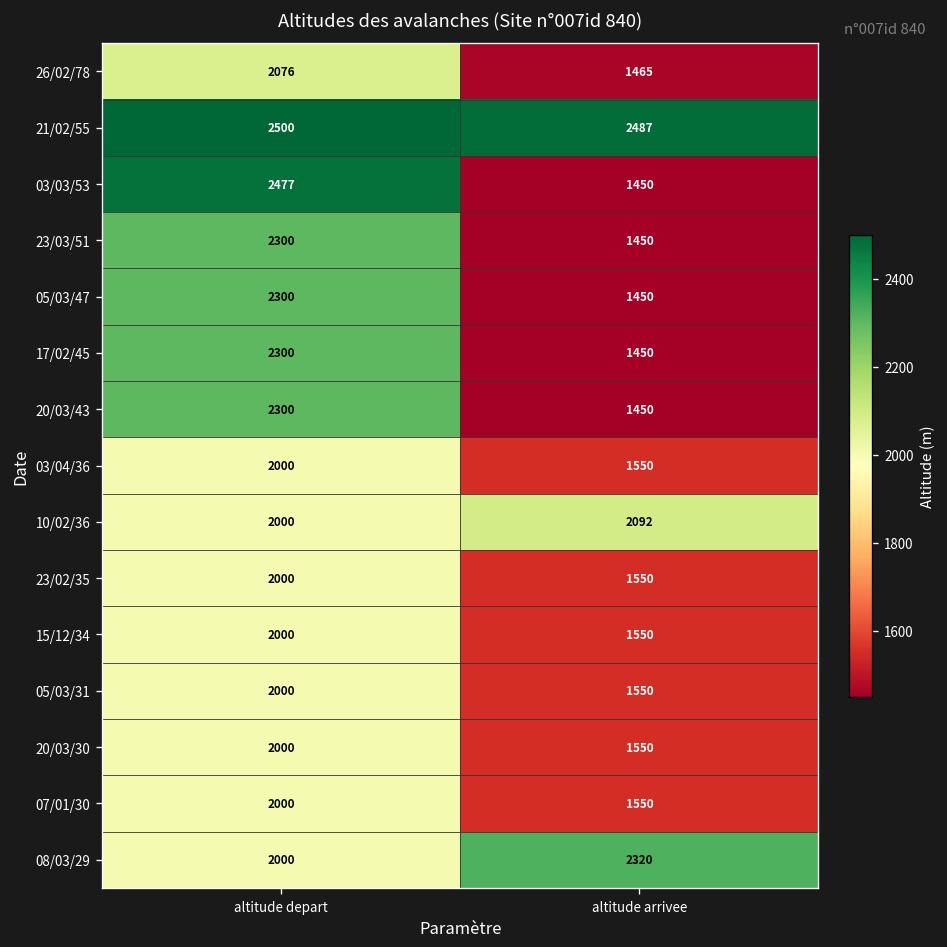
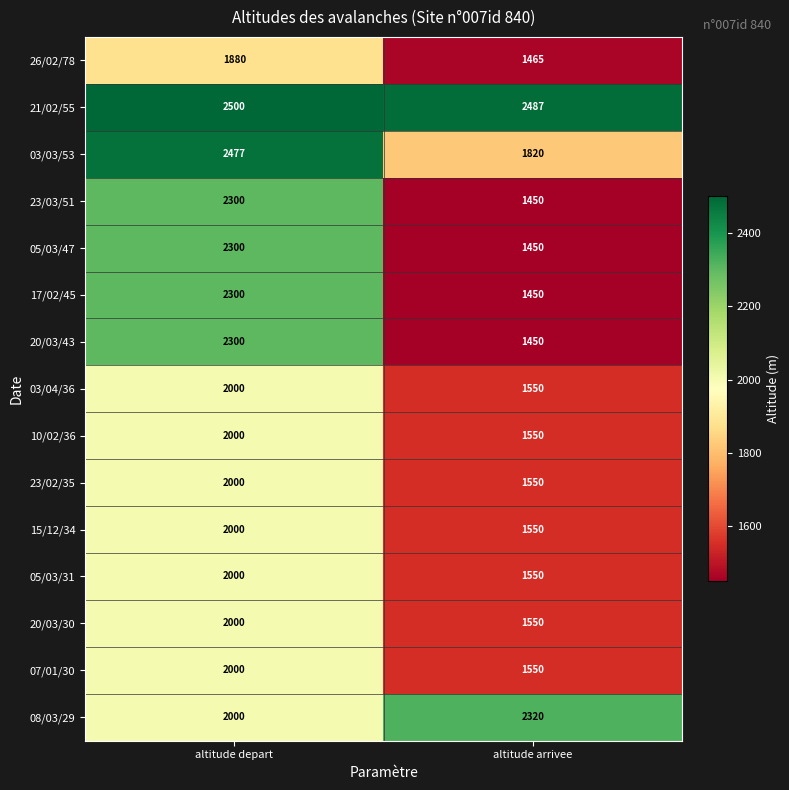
  {
    "26/02/78": {
-     "altitude depart": 2076,
+     "altitude depart": 1880,
      "altitude arrivee": 1465
    },
    "21/02/55": {
      "altitude depart": 2500,
      "altitude arrivee": 2487
    },
    "03/03/53": {
      "altitude depart": 2477,
-     "altitude arrivee": 1450
+     "altitude arrivee": 1820
    },
    "23/03/51": {
      "altitude depart": 2300,
      "altitude arrivee": 1450
    },
    "05/03/47": {
      "altitude depart": 2300,
      "altitude arrivee": 1450
    },
    "17/02/45": {
      "altitude depart": 2300,
      "altitude arrivee": 1450
    },
    "20/03/43": {
      "altitude depart": 2300,
      "altitude arrivee": 1450
    },
    "03/04/36": {
      "altitude depart": 2000,
      "altitude arrivee": 1550
    },
    "10/02/36": {
      "altitude depart": 2000,
-     "altitude arrivee": 2092
+     "altitude arrivee": 1550
    },
    "23/02/35": {
      "altitude depart": 2000,
      "altitude arrivee": 1550
    },
    "15/12/34": {
      "altitude depart": 2000,
      "altitude arrivee": 1550
    },
    "05/03/31": {
      "altitude depart": 2000,
      "altitude arrivee": 1550
    },
    "20/03/30": {
      "altitude depart": 2000,
      "altitude arrivee": 1550
    },
    "07/01/30": {
      "altitude depart": 2000,
      "altitude arrivee": 1550
    },
    "08/03/29": {
      "altitude depart": 2000,
      "altitude arrivee": 2320
    }
  }
